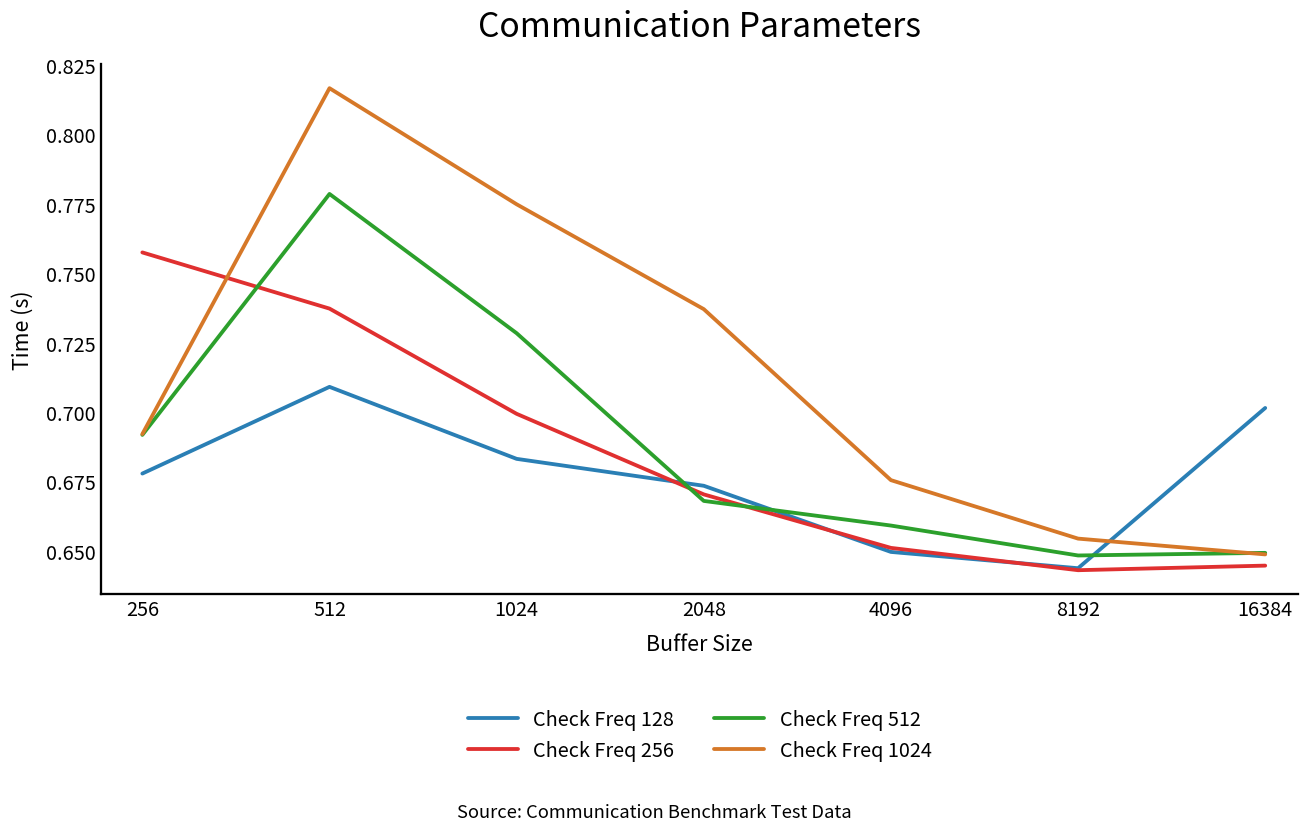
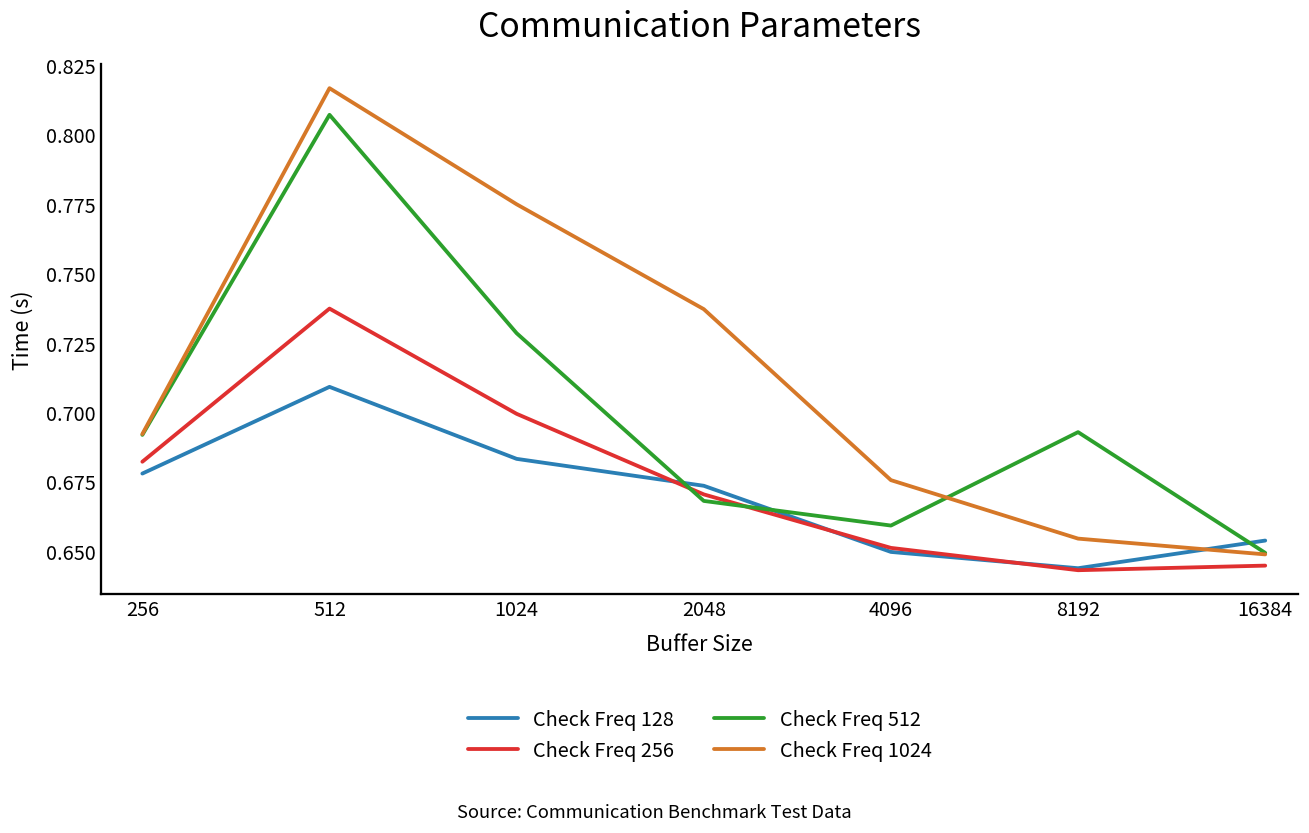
  {
    "Check Freq 128": {
      "256": 0.678,
      "512": 0.709,
      "1024": 0.683,
      "2048": 0.674,
      "4096": 0.650,
-     "16384": 0.702
+     "16384": 0.654
    },
    "Check Freq 256": {
-     "256": 0.758,
+     "256": 0.682,
      "512": 0.737,
      "1024": 0.699,
      "2048": 0.670,
      "4096": 0.651,
      "16384": 0.645
    },
    "Check Freq 512": {
-     "512": 0.779,
+     "512": 0.807,
      "1024": 0.728,
      "2048": 0.668,
      "4096": 0.659,
-     "8192": 0.648
+     "8192": 0.693
    },
    "Check Freq 1024": {
      "512": 0.817,
      "1024": 0.775,
      "2048": 0.737,
      "4096": 0.676,
      "8192": 0.654
    }
  }
